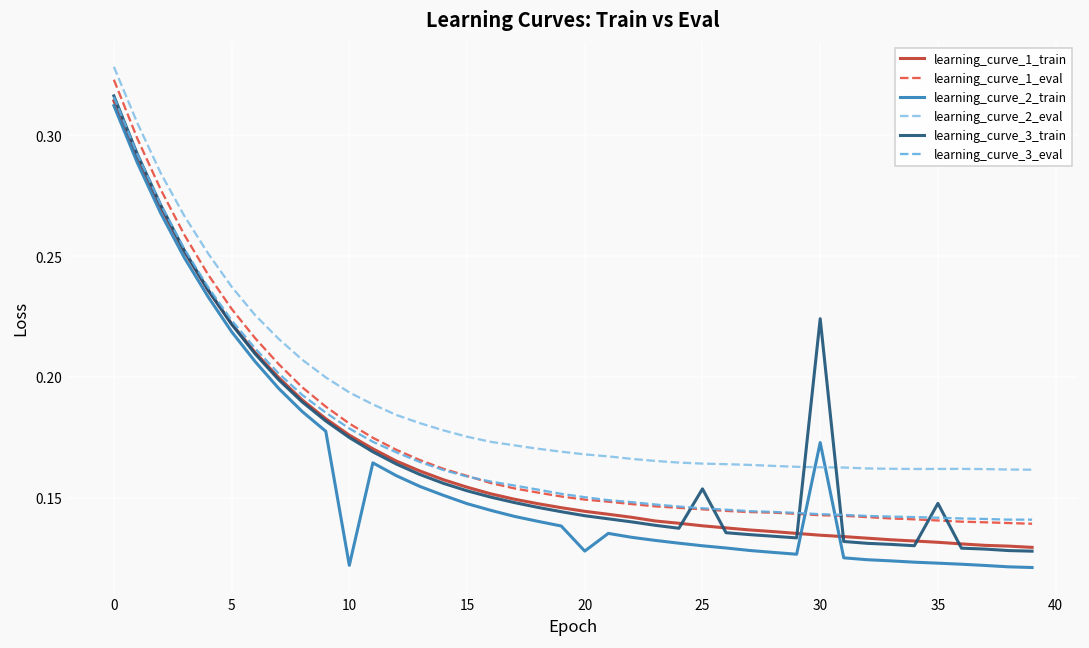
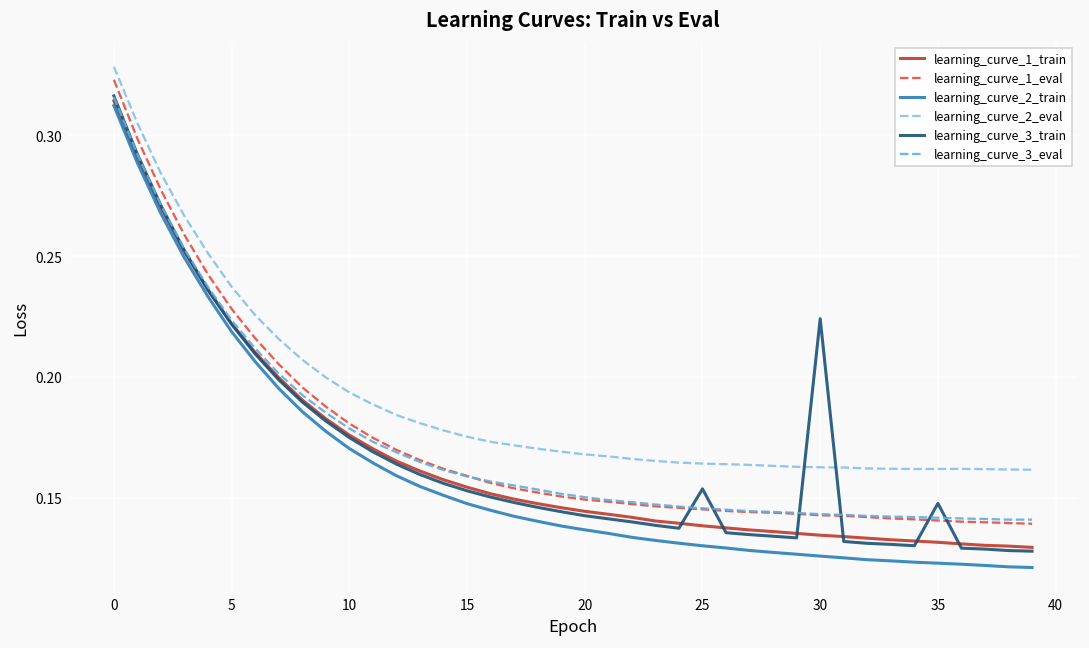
  {
    "learning_curve_2_train": {
      "0": 0.312,
      "5": 0.219,
-     "10": 0.122,
+     "10": 0.170,
      "15": 0.148,
-     "20": 0.128,
+     "20": 0.137,
      "25": 0.130,
-     "30": 0.173,
+     "30": 0.126,
      "35": 0.123
    },
    "learning_curve_3_train": {
      "15": 0.153,
      "20": 0.143,
      "25": 0.154,
      "30": 0.224,
      "35": 0.148
    }
  }
